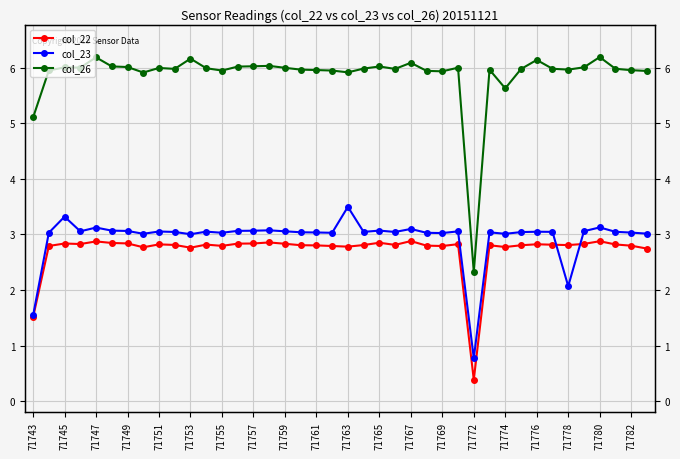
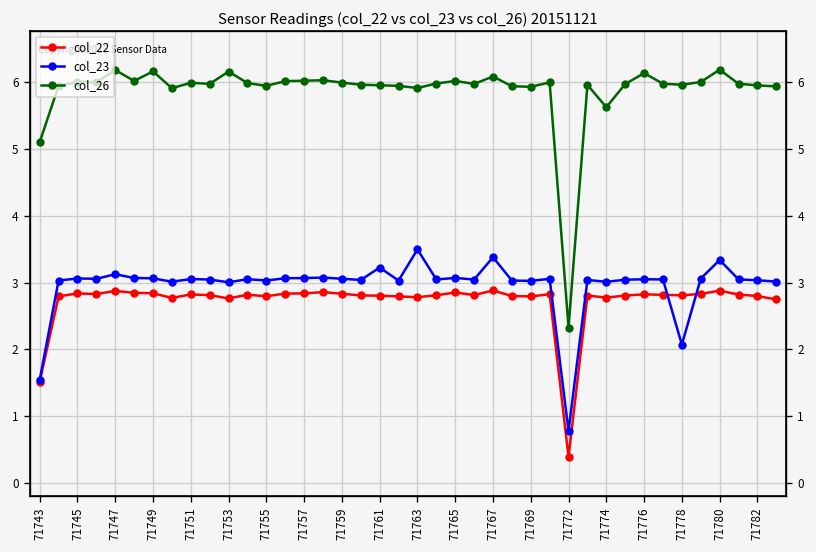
  {
    "col_22": {
      "71745": 2.8,
      "71747": 2.9,
      "71749": 2.8,
      "71751": 2.8,
      "71753": 2.8,
      "71755": 2.8,
      "71757": 2.8,
      "71759": 2.8,
      "71761": 2.8,
      "71763": 2.8,
      "71765": 2.9,
      "71767": 2.9,
      "71769": 2.8,
      "71772": 0.4,
      "71774": 2.8,
      "71776": 2.8,
      "71778": 2.8,
      "71780": 2.9,
      "71782": 2.8
    },
    "col_23": {
-     "71745": 3.3,
+     "71745": 3.1,
      "71747": 3.1,
      "71749": 3.1,
      "71751": 3.1,
      "71753": 3.0,
      "71755": 3.0,
      "71757": 3.1,
      "71759": 3.1,
-     "71761": 3.0,
+     "71761": 3.2,
      "71763": 3.5,
      "71765": 3.1,
-     "71767": 3.1,
+     "71767": 3.4,
      "71769": 3.0,
      "71772": 0.8,
      "71774": 3.0,
      "71776": 3.0,
      "71778": 2.1,
-     "71780": 3.1,
+     "71780": 3.3,
      "71782": 3.0
    },
    "col_26": {
      "71743": 5.1,
-     "71749": 6.0,
+     "71749": 6.2,
      "71751": 6.0,
      "71753": 6.2,
      "71755": 5.9,
      "71757": 6.0,
      "71759": 6.0,
      "71761": 6.0,
      "71763": 5.9,
      "71765": 6.0,
      "71767": 6.1,
      "71769": 5.9,
      "71772": 2.3,
      "71774": 5.6,
      "71776": 6.1,
      "71778": 6.0,
      "71780": 6.2,
      "71782": 6.0
    }
  }
